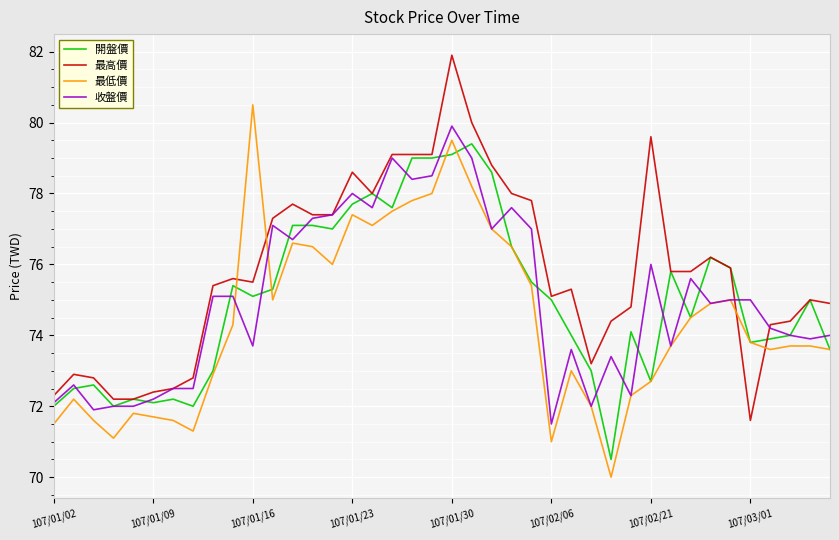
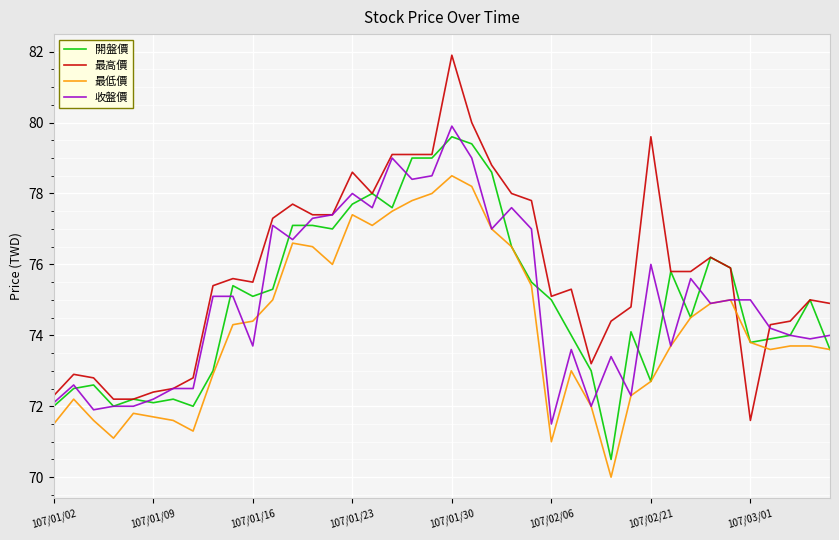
  {
    "開盤價": {
      "107/01/02": 72.0,
      "107/01/09": 72.1,
      "107/01/16": 75.1,
      "107/01/23": 77.7,
-     "107/01/30": 79.1,
+     "107/01/30": 79.6,
      "107/02/06": 75.0
    },
    "最高價": {
      "107/01/02": 72.3,
      "107/01/09": 72.4,
      "107/01/16": 75.5,
      "107/01/23": 78.6,
      "107/01/30": 81.9,
      "107/02/06": 75.1,
      "107/02/21": 79.6,
      "107/03/01": 71.6
    },
    "最低價": {
      "107/01/02": 71.5,
      "107/01/09": 71.7,
-     "107/01/16": 80.5,
+     "107/01/16": 74.4,
      "107/01/23": 77.4,
-     "107/01/30": 79.5,
+     "107/01/30": 78.5,
      "107/02/06": 71.0
    },
    "收盤價": {
      "107/01/02": 72.1,
      "107/01/09": 72.2,
      "107/01/16": 73.7,
      "107/01/23": 78.0,
      "107/01/30": 79.9,
      "107/02/06": 71.5,
      "107/02/21": 76.0,
      "107/03/01": 75.0
    }
  }
